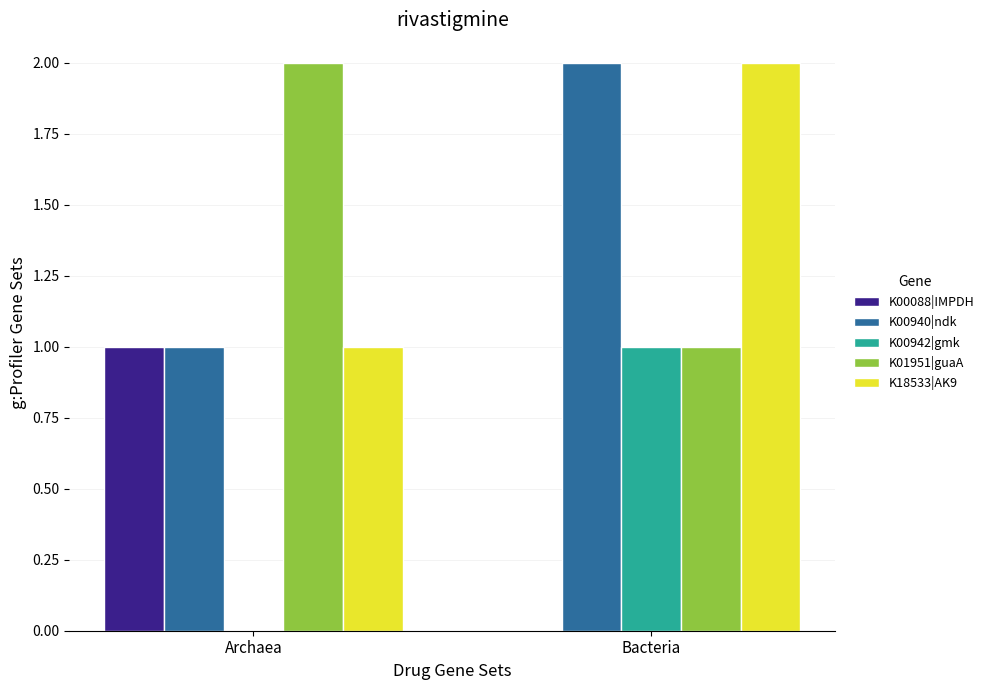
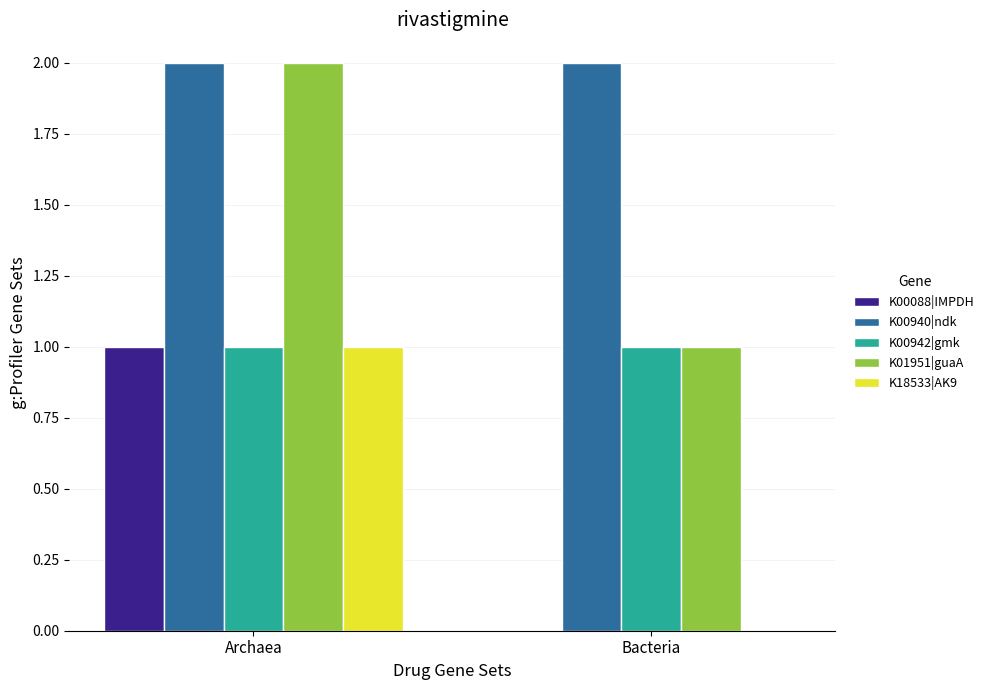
  {
    "K00088|IMPDH": {
      "Archaea": 1,
      "Bacteria": 0
    },
    "K00940|ndk": {
-     "Archaea": 1,
+     "Archaea": 2,
      "Bacteria": 2
    },
    "K00942|gmk": {
-     "Archaea": 0,
+     "Archaea": 1,
      "Bacteria": 1
    },
    "K01951|guaA": {
      "Archaea": 2,
      "Bacteria": 1
    },
    "K18533|AK9": {
      "Archaea": 1,
-     "Bacteria": 2
+     "Bacteria": 0
    }
  }
